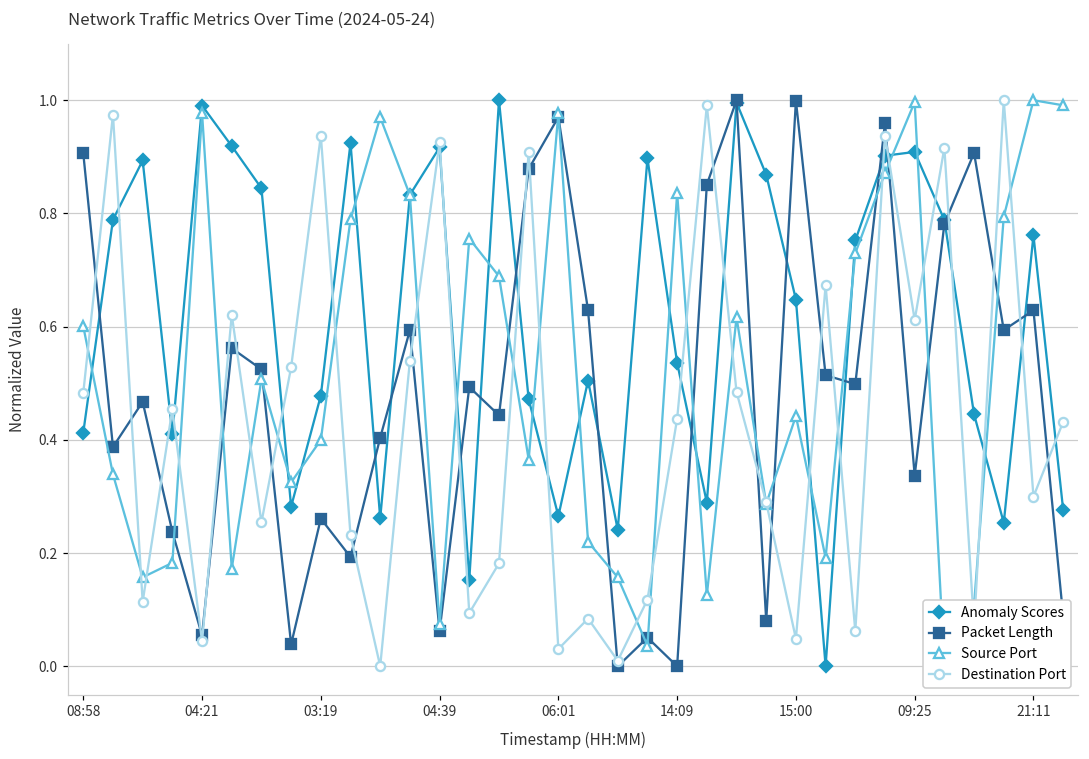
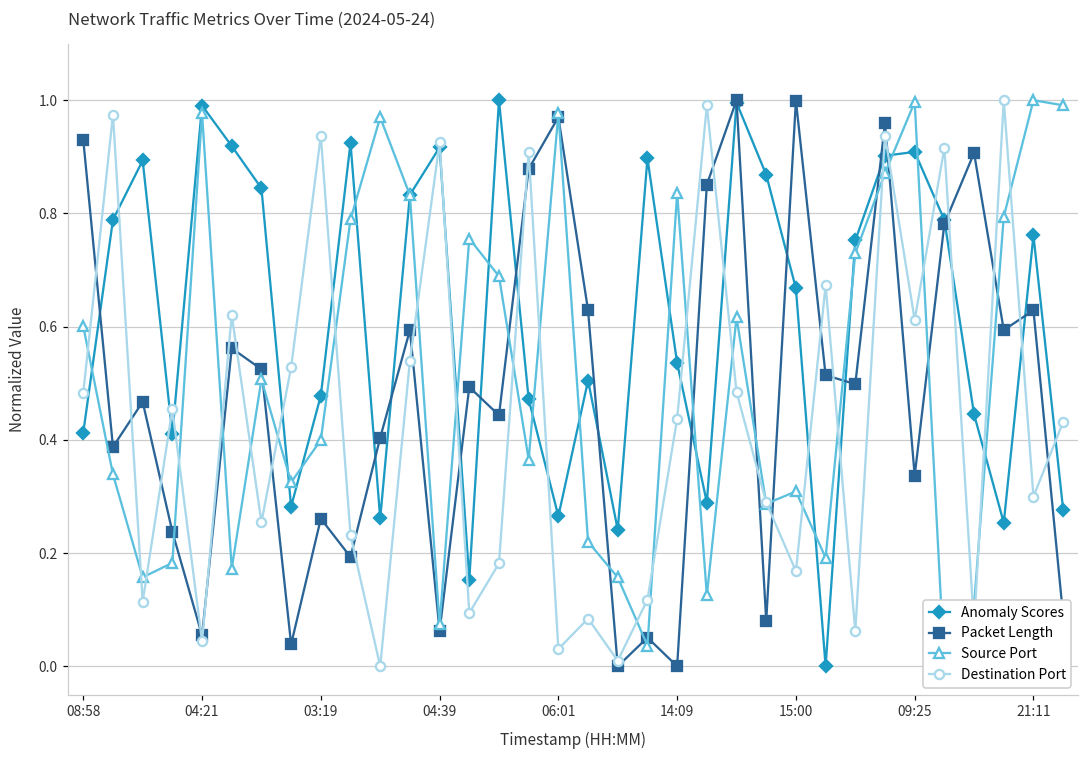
  {
    "Anomaly Scores": {
      "08:58": 0.41,
      "04:21": 0.99,
      "03:19": 0.48,
      "04:39": 0.92,
      "06:01": 0.27,
      "14:09": 0.54,
-     "15:00": 0.65,
+     "15:00": 0.67,
      "09:25": 0.91,
      "21:11": 0.76
    },
    "Packet Length": {
-     "08:58": 0.91,
+     "08:58": 0.93,
      "04:21": 0.05,
      "03:19": 0.26,
      "04:39": 0.06,
      "06:01": 0.97,
      "14:09": 0.00,
      "15:00": 1.00,
      "09:25": 0.34,
      "21:11": 0.63
    },
    "Source Port": {
      "08:58": 0.60,
      "04:21": 0.98,
      "03:19": 0.40,
      "04:39": 0.07,
      "06:01": 0.98,
      "14:09": 0.84,
-     "15:00": 0.44,
+     "15:00": 0.31,
      "09:25": 1.00,
      "21:11": 1.00
    },
    "Destination Port": {
      "08:58": 0.48,
      "04:21": 0.04,
      "03:19": 0.94,
      "04:39": 0.93,
      "06:01": 0.03,
      "14:09": 0.44,
-     "15:00": 0.05,
+     "15:00": 0.17,
      "09:25": 0.61,
      "21:11": 0.30
    }
  }
